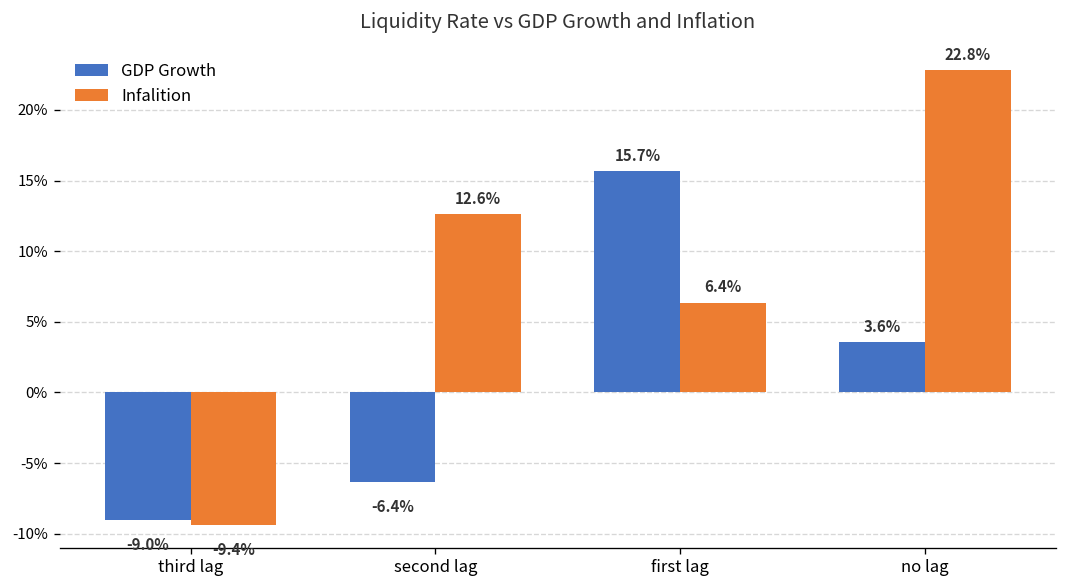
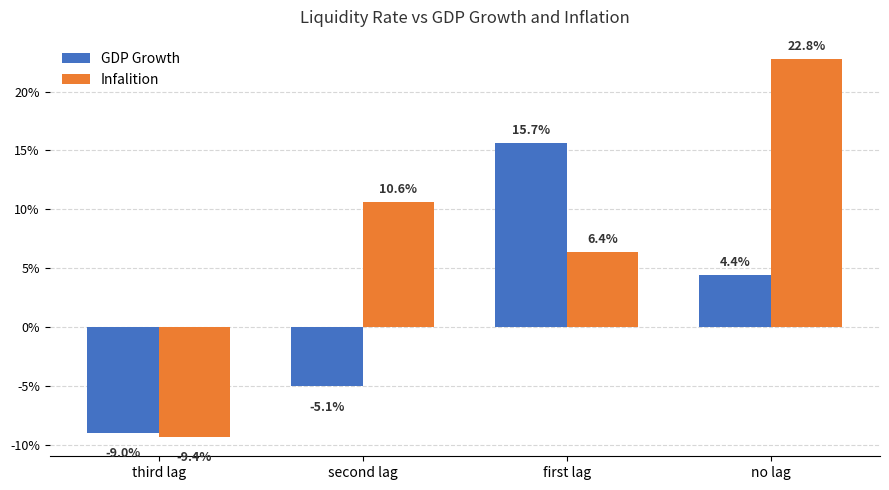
  {
    "GDP Growth": {
      "third lag": "-9.0%",
-     "second lag": "-6.4%",
+     "second lag": "-5.1%",
      "first lag": "15.7%",
-     "no lag": "3.6%"
+     "no lag": "4.4%"
    },
    "Infalition": {
      "third lag": "-9.4%",
-     "second lag": "12.6%",
+     "second lag": "10.6%",
      "first lag": "6.4%",
      "no lag": "22.8%"
    }
  }
